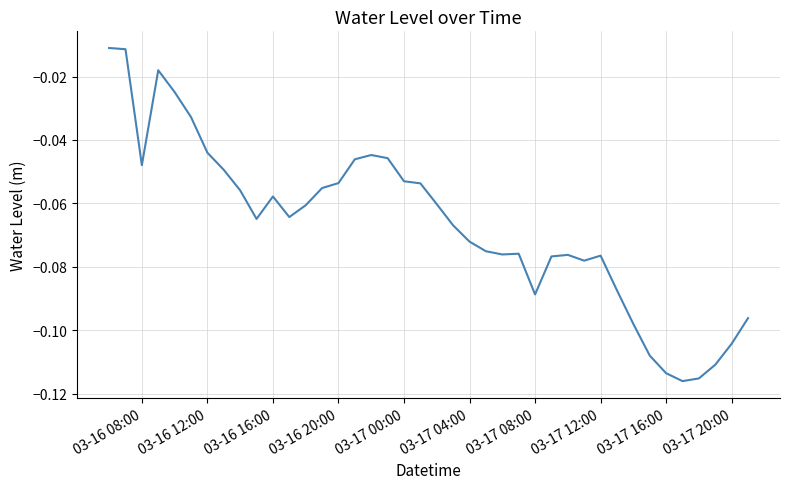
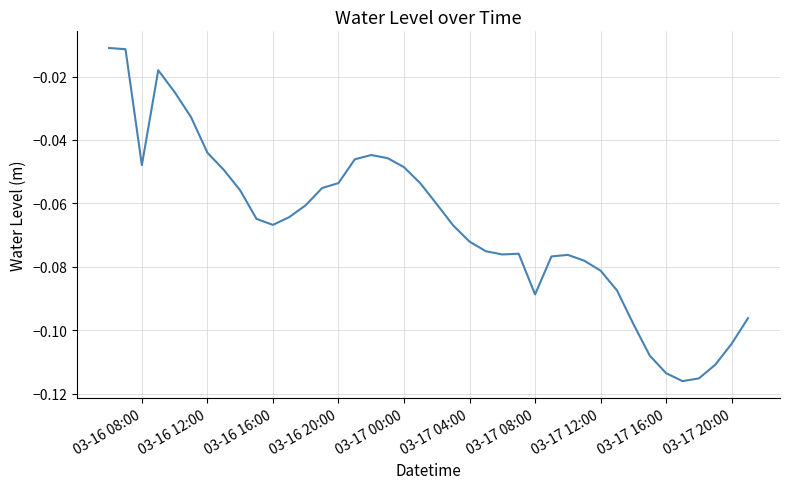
  {
    "03-16 08:00": -0.048,
    "03-16 12:00": -0.044,
-   "03-16 16:00": -0.058,
+   "03-16 16:00": -0.067,
    "03-16 20:00": -0.054,
-   "03-17 00:00": -0.053,
+   "03-17 00:00": -0.049,
    "03-17 04:00": -0.072,
    "03-17 08:00": -0.089,
-   "03-17 12:00": -0.076,
+   "03-17 12:00": -0.081,
    "03-17 16:00": -0.114,
    "03-17 20:00": -0.104
  }
